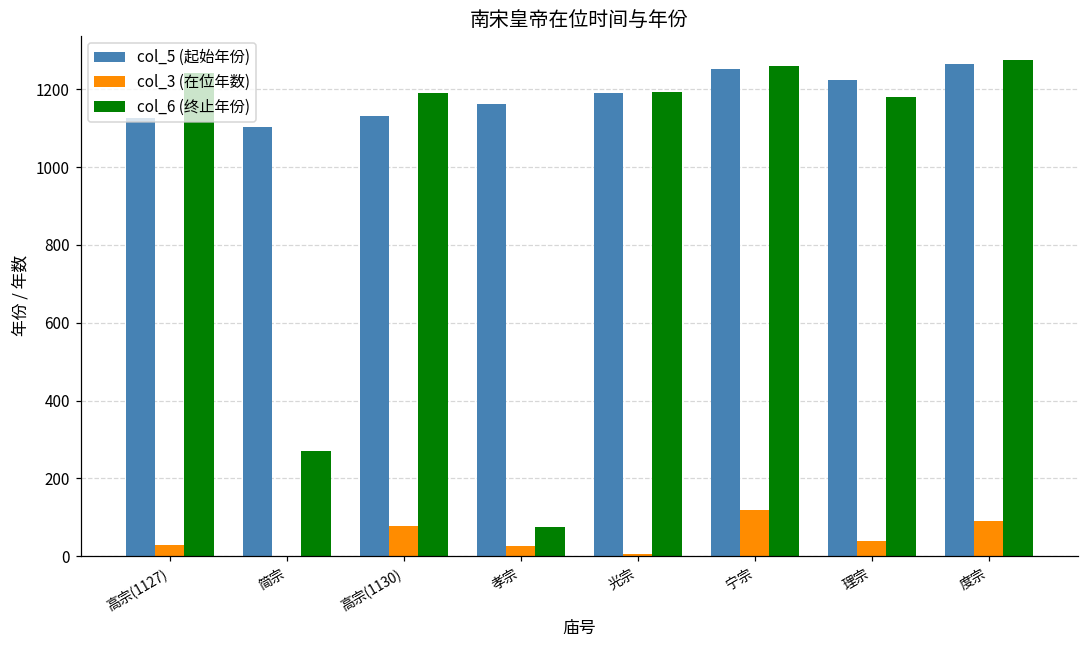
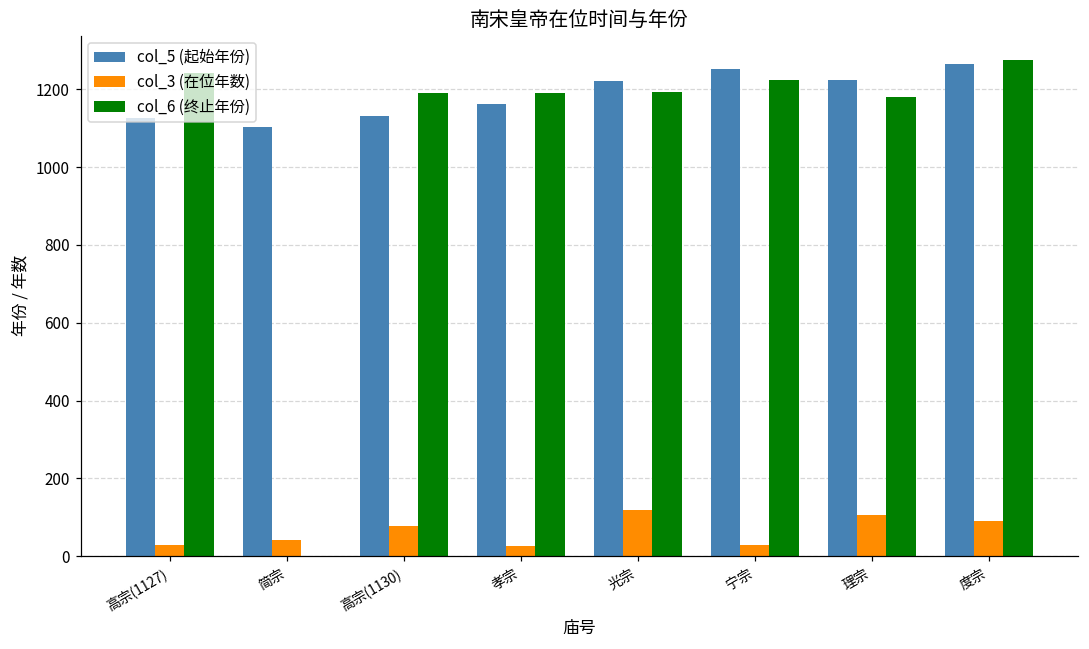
  {
    "col_5 (起始年份)": {
      "简宗": 1100,
      "高宗(1130)": 1130,
      "孝宗": 1160,
-     "光宗": 1190,
+     "光宗": 1220,
      "宁宗": 1250,
      "理宗": 1220,
      "度宗": 1260
    },
    "col_3 (在位年数)": {
      "高宗(1127)": 30,
-     "简宗": 0,
+     "简宗": 40,
      "高宗(1130)": 80,
      "孝宗": 30,
-     "光宗": 10,
-     "宁宗": 120,
-     "理宗": 40,
+     "光宗": 120,
+     "宁宗": 30,
+     "理宗": 110,
      "度宗": 90
    },
    "col_6 (终止年份)": {
-     "简宗": 270,
+     "简宗": 0,
      "高宗(1130)": 1190,
-     "孝宗": 80,
+     "孝宗": 1190,
      "光宗": 1190,
-     "宁宗": 1260,
+     "宁宗": 1220,
      "理宗": 1180,
      "度宗": 1270
    }
  }
